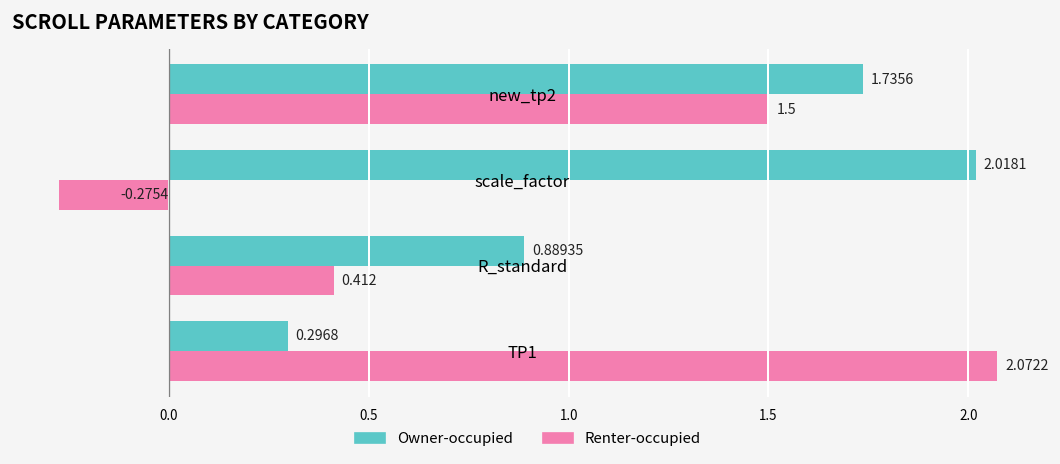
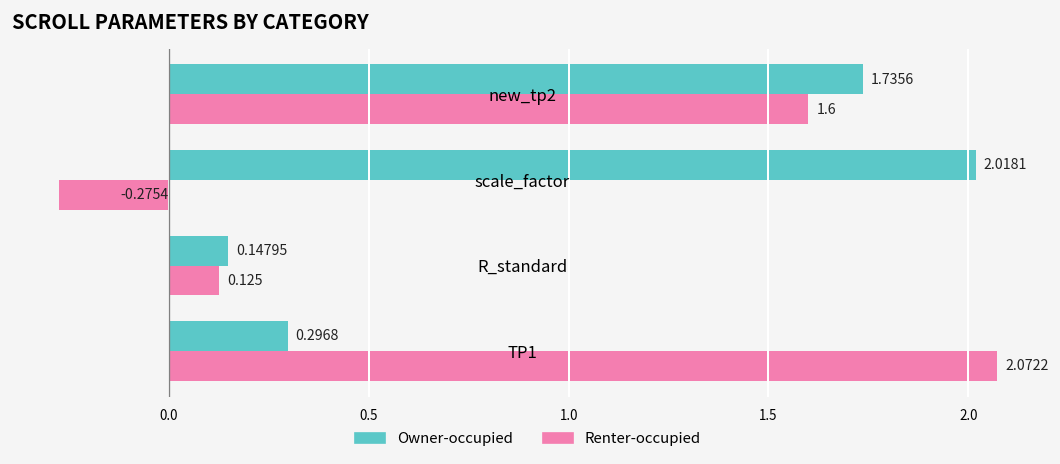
  {
    "Owner-occupied": {
      "new_tp2": 1.7356,
      "scale_factor": 2.0181,
-     "R_standard": 0.88935,
+     "R_standard": 0.14795,
      "TP1": 0.2968
    },
    "Renter-occupied": {
-     "new_tp2": 1.5,
+     "new_tp2": 1.6,
      "scale_factor": -0.2754,
-     "R_standard": 0.412,
+     "R_standard": 0.125,
      "TP1": 2.0722
    }
  }
